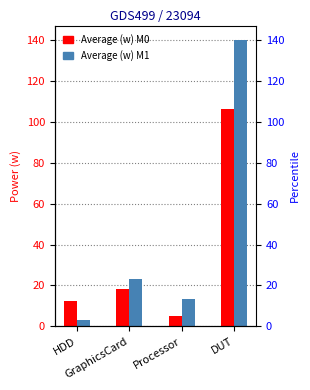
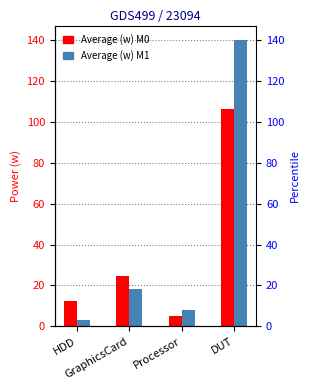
  {
    "Average (w) M0": {
      "HDD": 12,
-     "GraphicsCard": 18,
+     "GraphicsCard": 25,
      "Processor": 5,
      "DUT": 106
    },
    "Average (w) M1": {
      "HDD": 3,
-     "GraphicsCard": 23,
-     "Processor": 13,
+     "GraphicsCard": 18,
+     "Processor": 8,
      "DUT": 140
    }
  }
